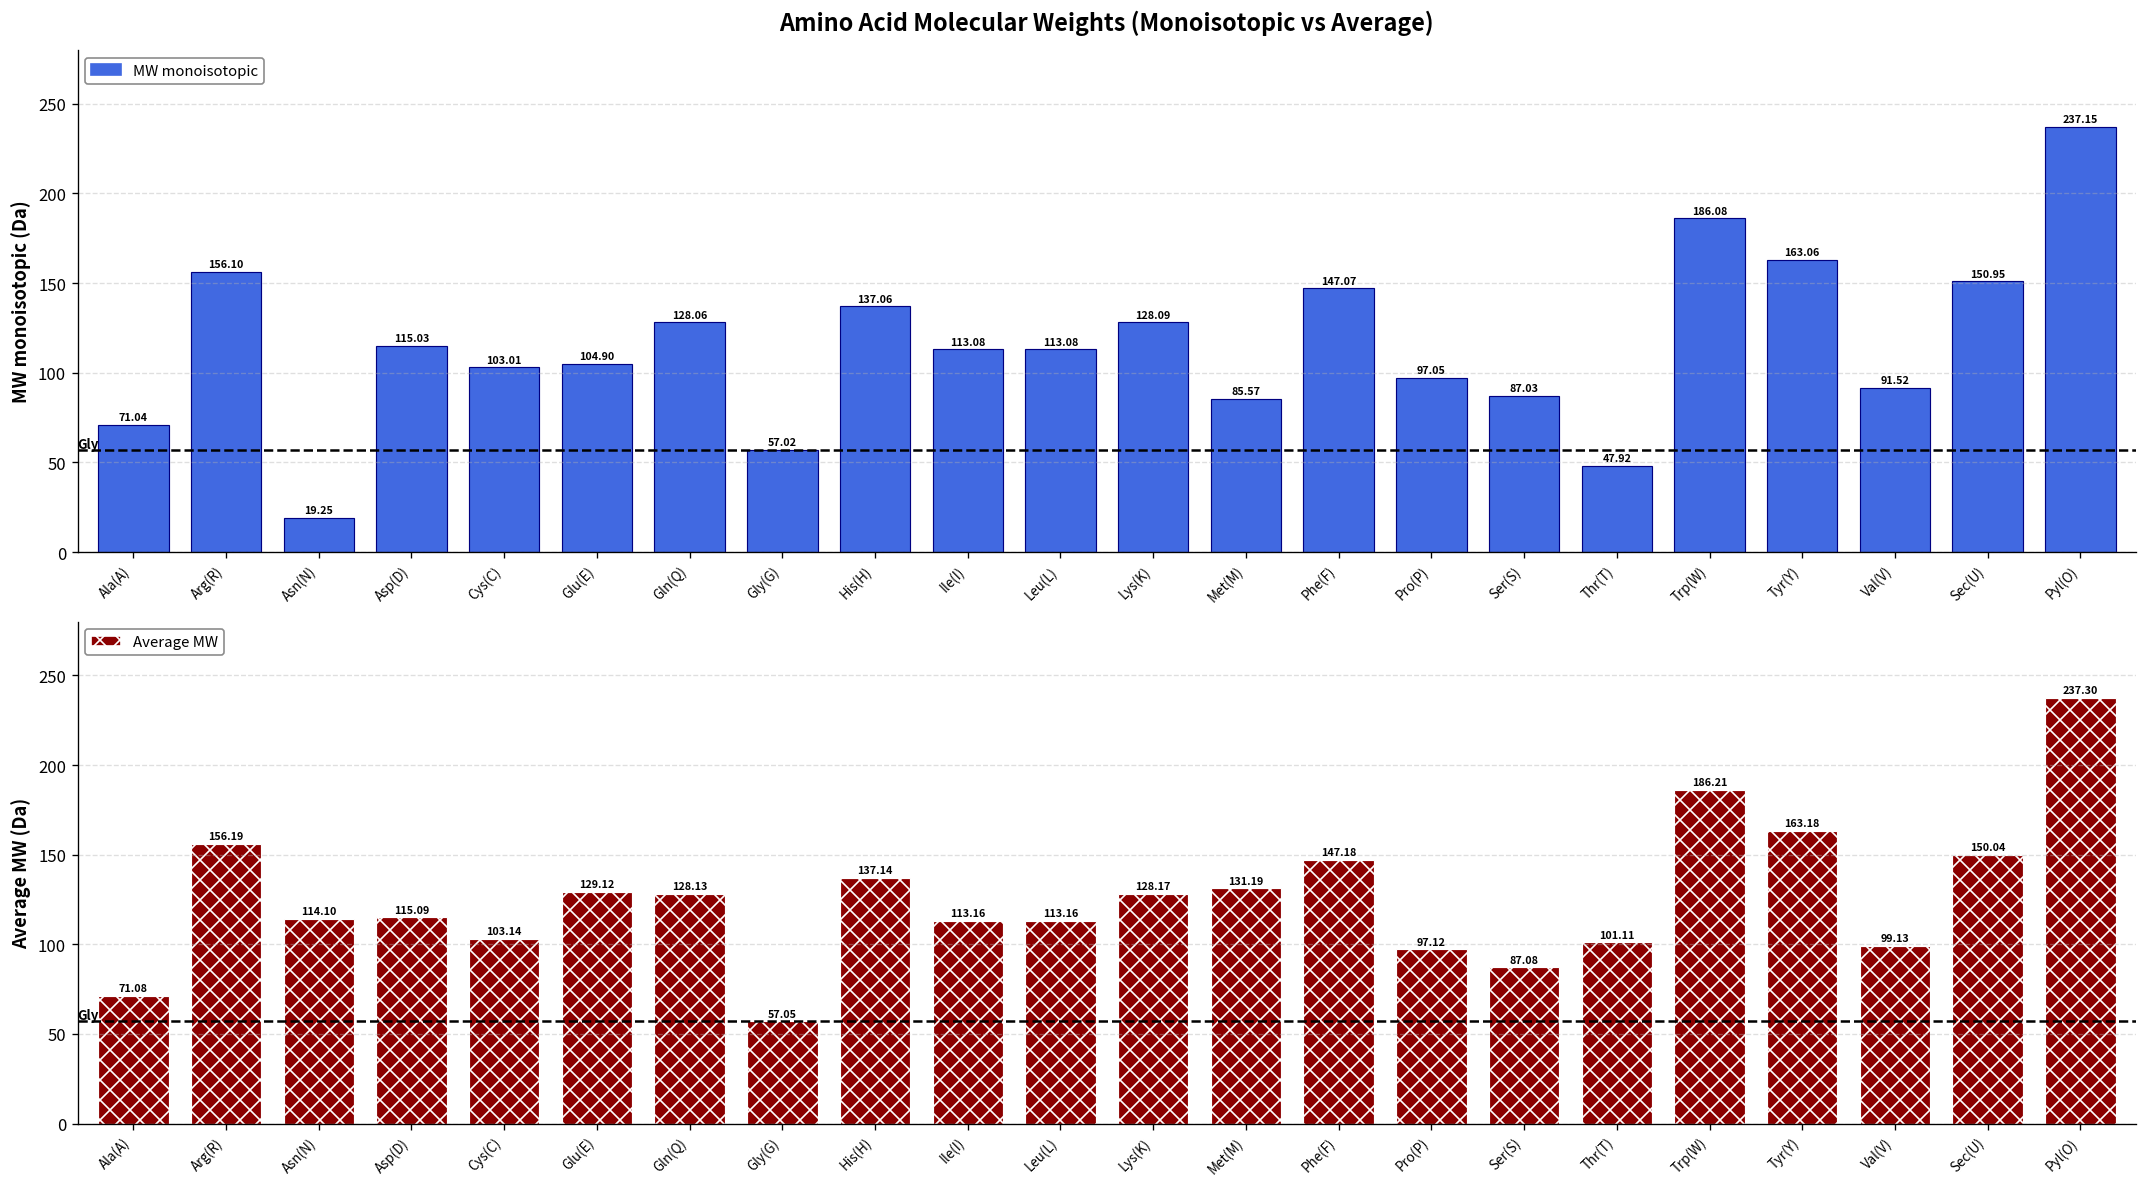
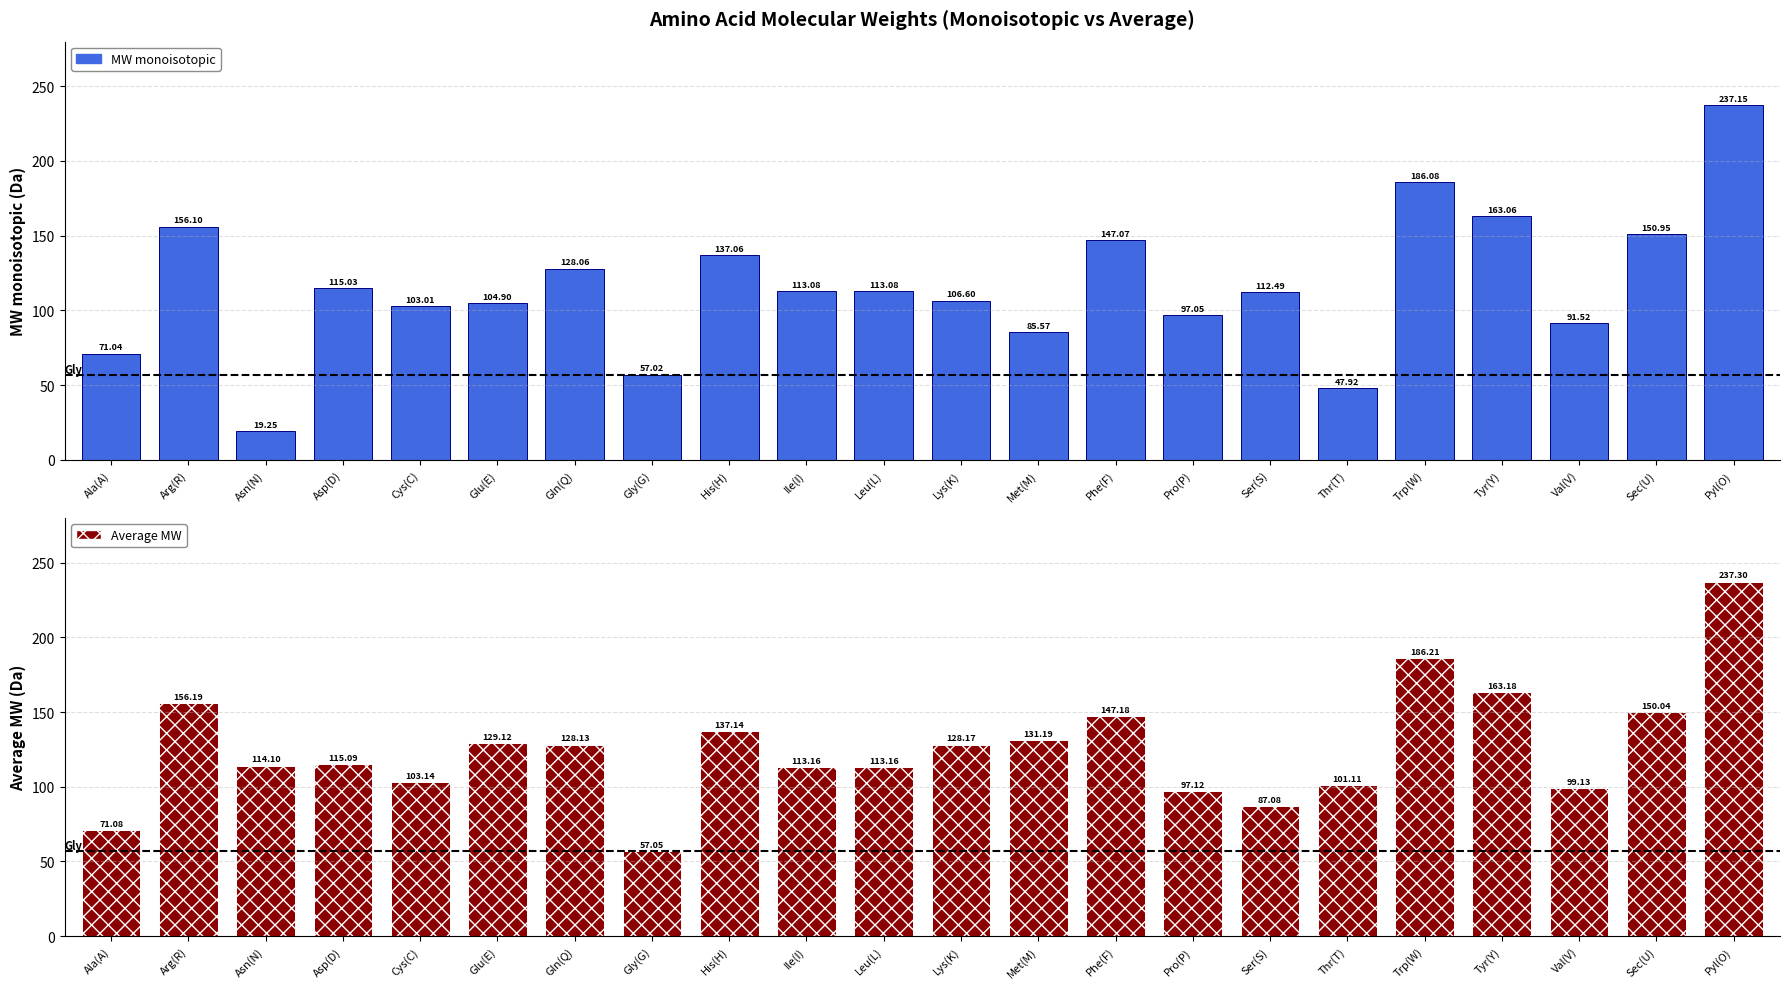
  {
    "Amino Acid Molecular Weights (Monoisotopic vs Average)": {
      "Ala(A)": 71.04,
      "Arg(R)": 156.10,
      "Asn(N)": 19.25,
      "Asp(D)": 115.03,
      "Cys(C)": 103.01,
      "Glu(E)": 104.90,
      "Gln(Q)": 128.06,
      "Gly(G)": 57.02,
      "His(H)": 137.06,
      "Ile(I)": 113.08,
      "Leu(L)": 113.08,
-     "Lys(K)": 128.09,
+     "Lys(K)": 106.60,
      "Met(M)": 85.57,
      "Phe(F)": 147.07,
      "Pro(P)": 97.05,
-     "Ser(S)": 87.03,
+     "Ser(S)": 112.49,
      "Thr(T)": 47.92,
      "Trp(W)": 186.08,
      "Tyr(Y)": 163.06,
      "Val(V)": 91.52,
      "Sec(U)": 150.95,
      "Pyl(O)": 237.15
    }
  }
